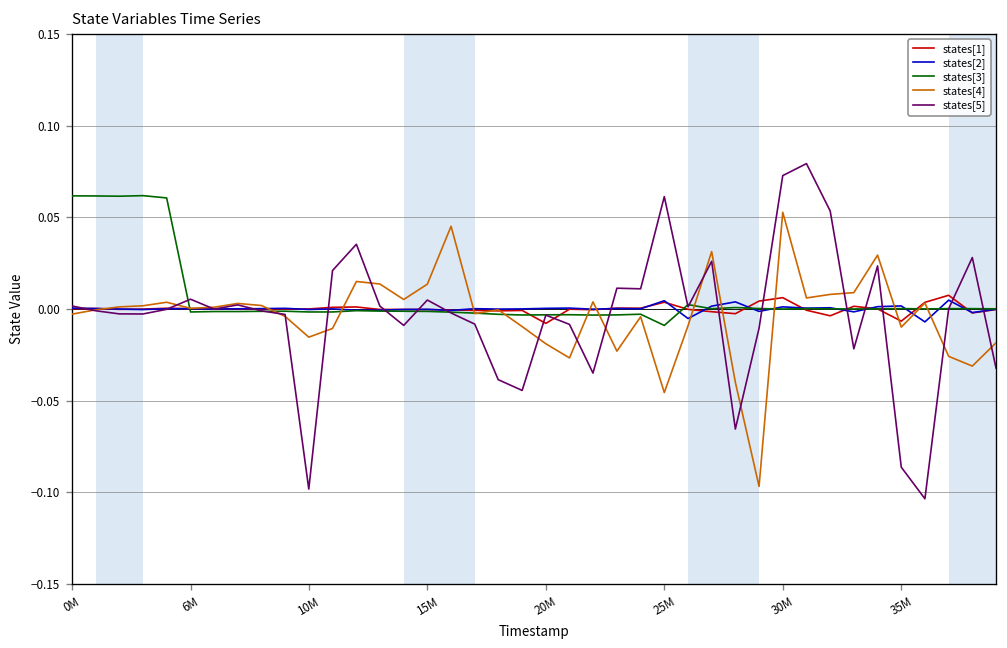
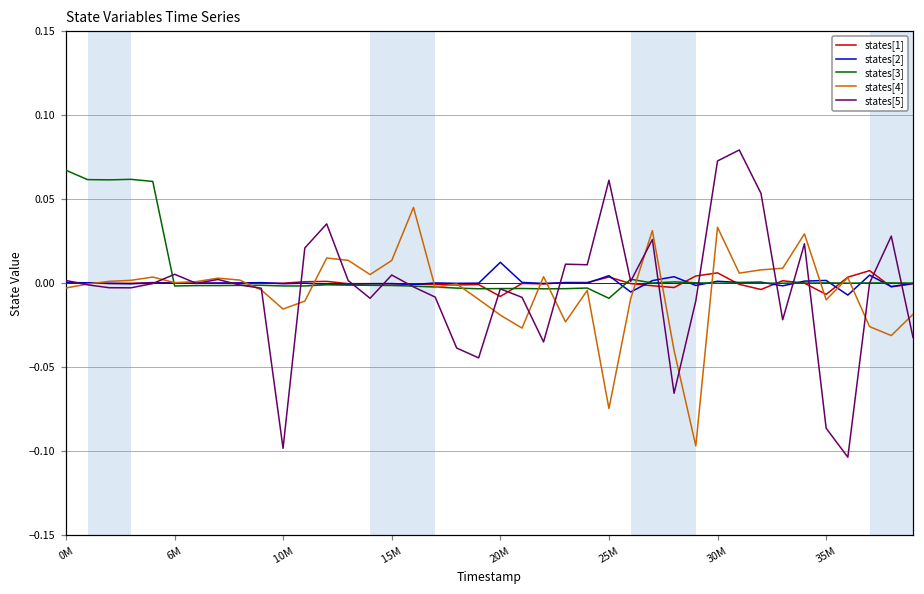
  {
    "states[1]": {
      "20M": -0.008,
      "30M": 0.006,
      "35M": -0.007
    },
    "states[2]": {
-     "20M": 0.000
+     "20M": 0.012
    },
    "states[3]": {
-     "0M": 0.062,
+     "0M": 0.067,
      "6M": -0.002,
      "25M": -0.009
    },
    "states[4]": {
      "0M": -0.003,
      "10M": -0.015,
      "15M": 0.014,
      "20M": -0.019,
-     "25M": -0.046,
-     "30M": 0.053,
+     "25M": -0.075,
+     "30M": 0.033,
      "35M": -0.010
    },
    "states[5]": {
      "6M": 0.005,
      "10M": -0.098,
      "15M": 0.005,
      "25M": 0.061,
      "30M": 0.073,
      "35M": -0.086
    }
  }
